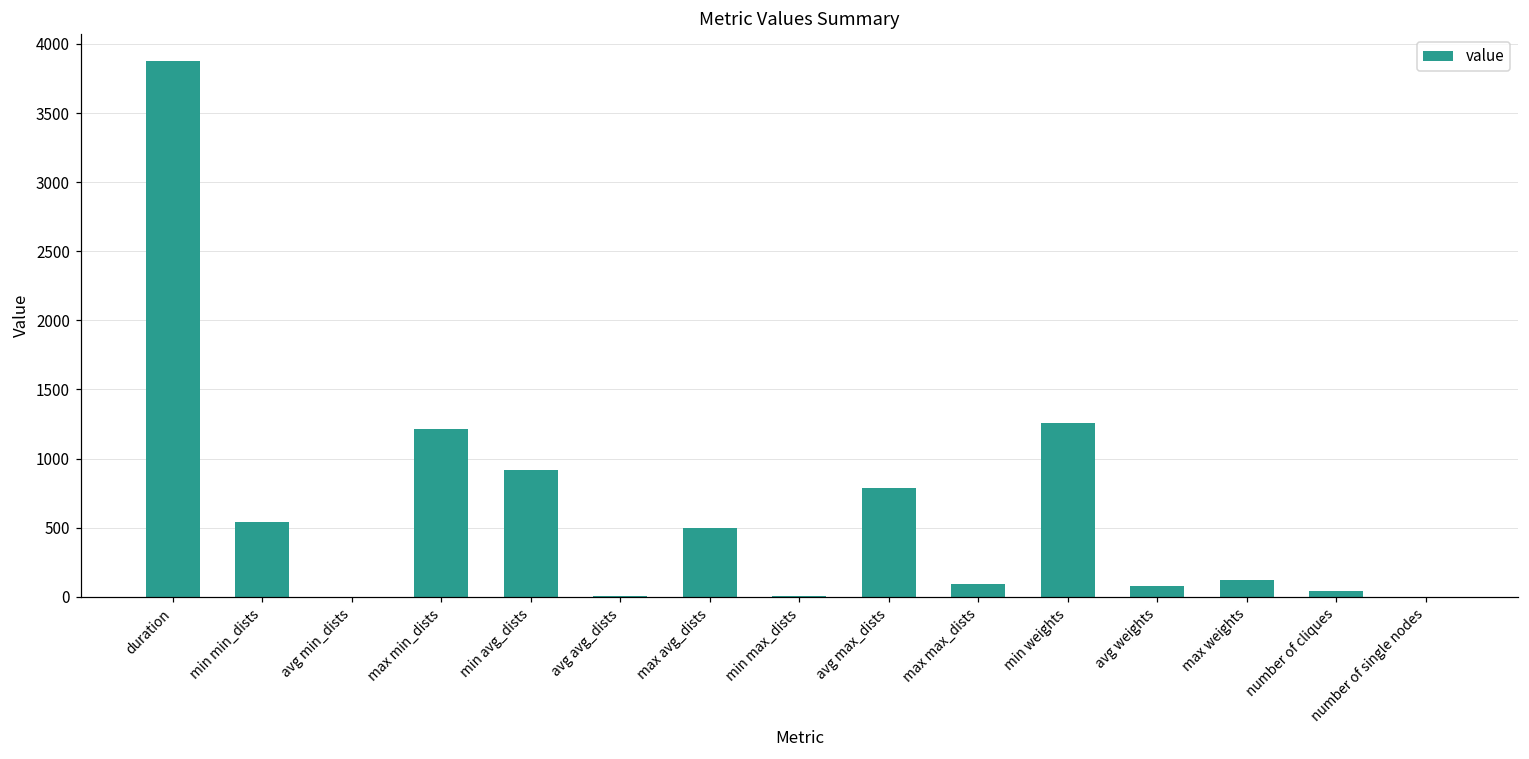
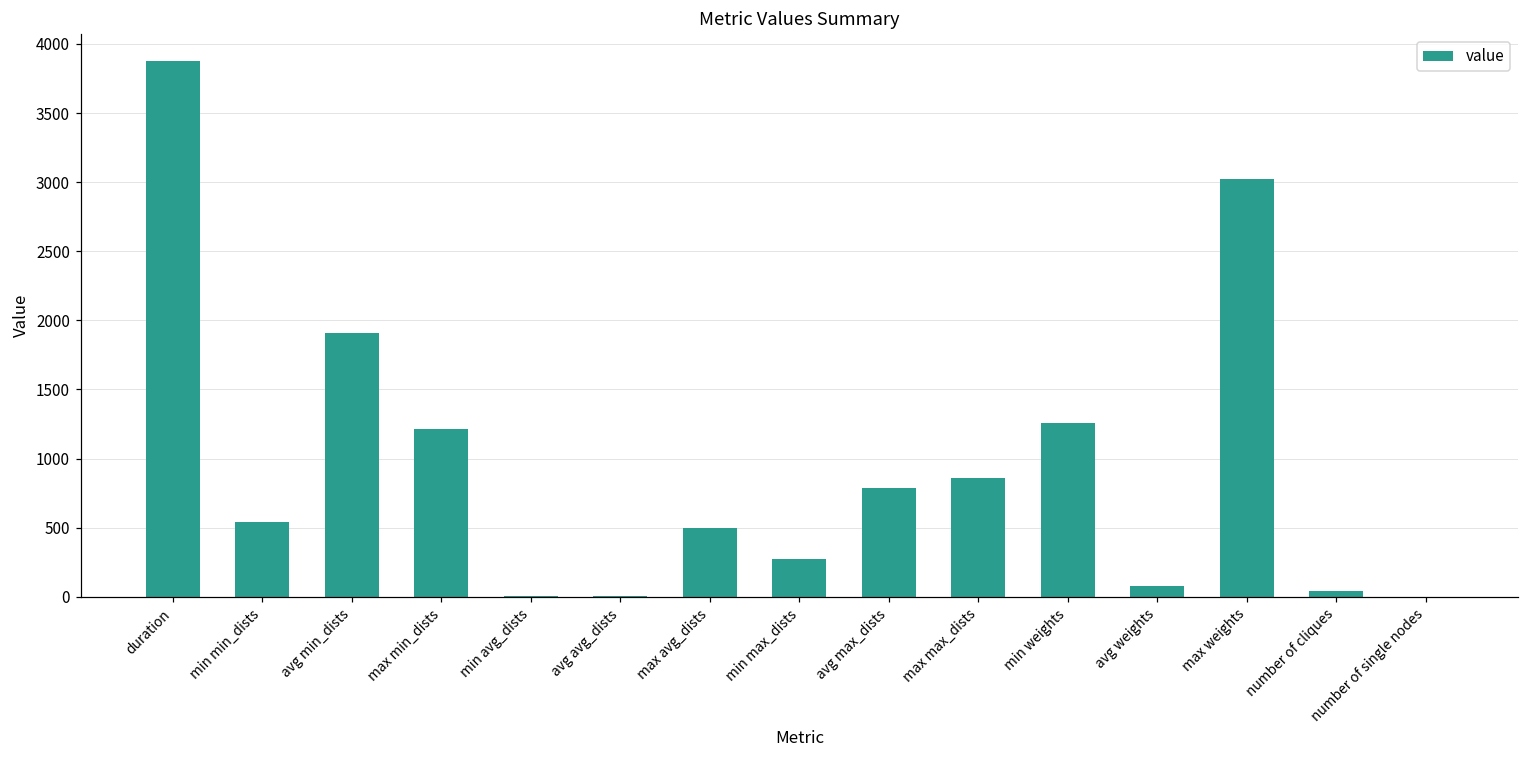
  {
    "duration": 3870,
    "min min_dists": 540,
-   "avg min_dists": 0,
+   "avg min_dists": 1910,
    "max min_dists": 1220,
-   "min avg_dists": 910,
+   "min avg_dists": 0,
    "max avg_dists": 500,
-   "min max_dists": 0,
+   "min max_dists": 270,
    "avg max_dists": 780,
-   "max max_dists": 100,
+   "max max_dists": 860,
    "min weights": 1260,
    "avg weights": 70,
-   "max weights": 120,
+   "max weights": 3020,
    "number of cliques": 40,
    "number of single nodes": 0
  }
